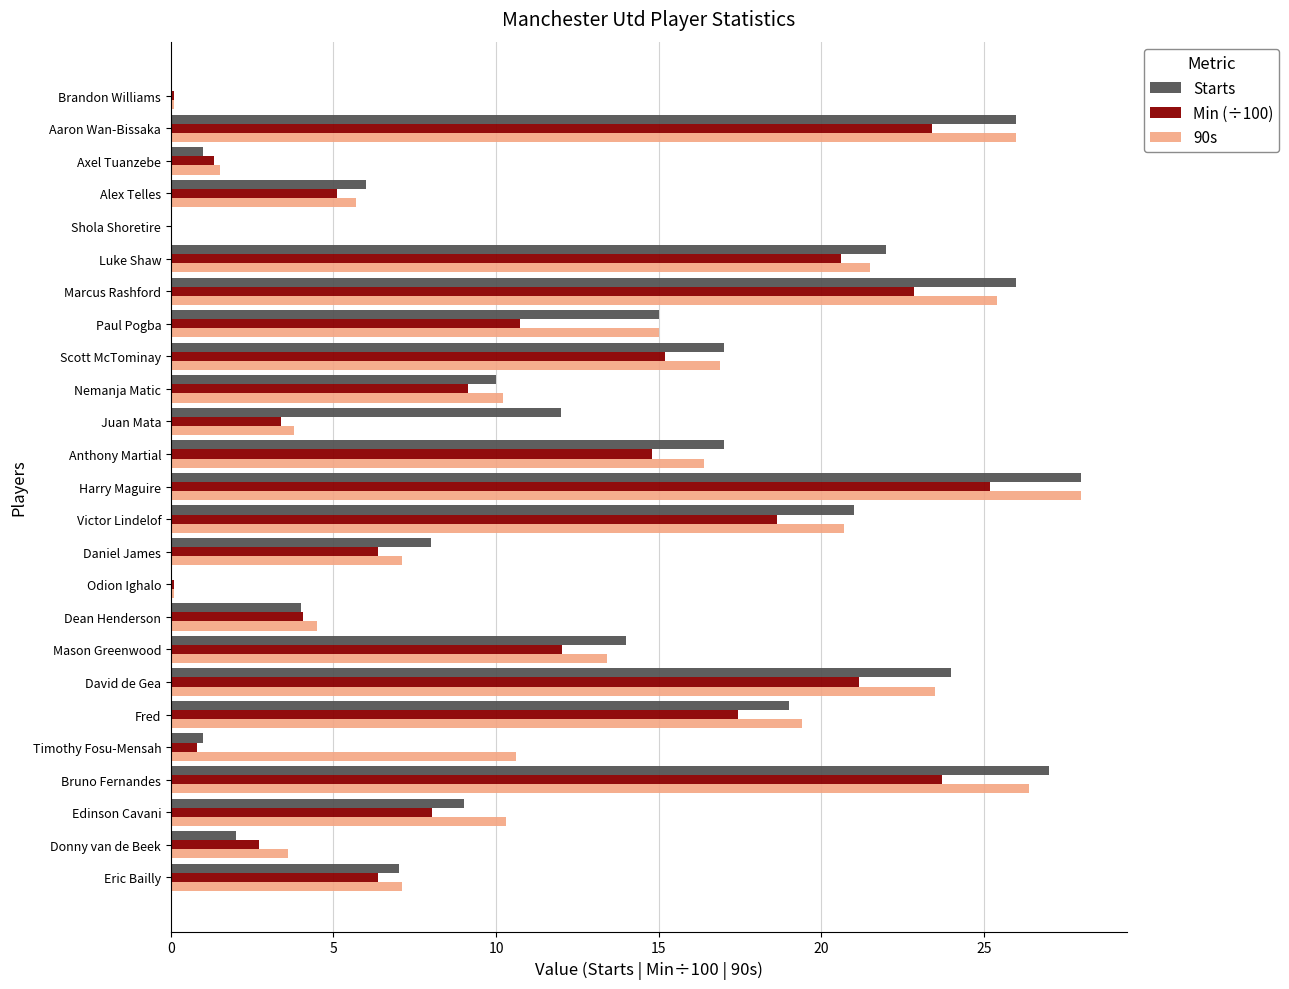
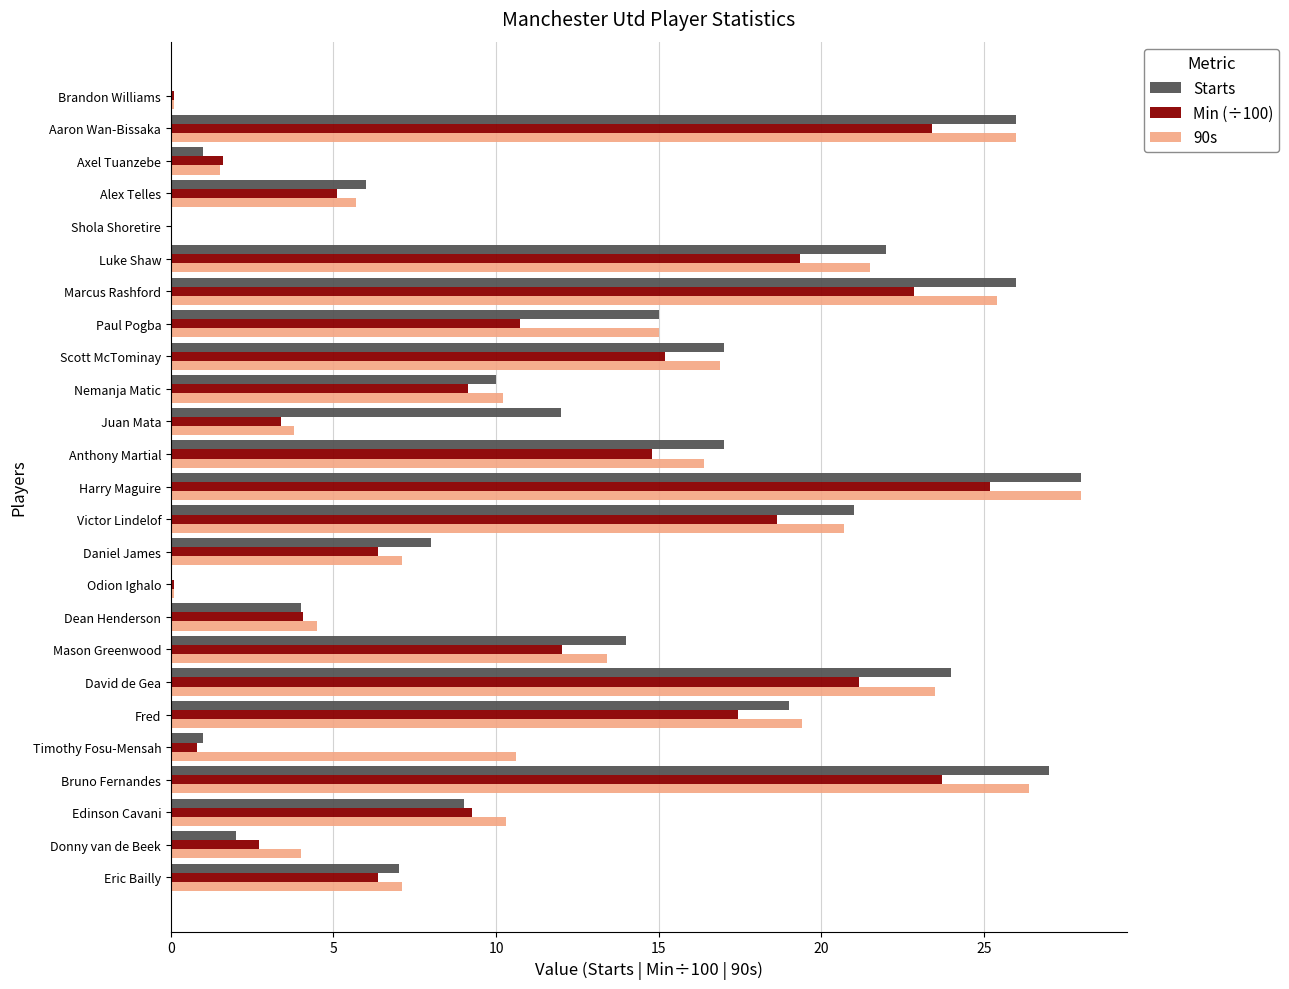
  {
    "Starts": {
      "Brandon Williams": 0.0,
      "Aaron Wan-Bissaka": 26.0,
      "Axel Tuanzebe": 1.0,
      "Alex Telles": 6.0,
      "Shola Shoretire": 0.0,
      "Luke Shaw": 22.0,
      "Marcus Rashford": 26.0,
      "Paul Pogba": 15.0,
      "Scott McTominay": 17.0,
      "Nemanja Matic": 10.0,
      "Juan Mata": 12.0,
      "Anthony Martial": 17.0,
      "Harry Maguire": 28.0,
      "Victor Lindelof": 21.0,
      "Daniel James": 8.0,
      "Odion Ighalo": 0.0,
      "Dean Henderson": 4.0,
      "Mason Greenwood": 14.0,
      "David de Gea": 24.0,
      "Fred": 19.0,
      "Timothy Fosu-Mensah": 1.0,
      "Bruno Fernandes": 27.0,
      "Edinson Cavani": 9.0,
      "Donny van de Beek": 2.0,
      "Eric Bailly": 7.0
    },
    "Min (÷100)": {
      "Brandon Williams": 0.1,
      "Aaron Wan-Bissaka": 23.4,
-     "Axel Tuanzebe": 1.3,
+     "Axel Tuanzebe": 1.6,
      "Alex Telles": 5.1,
-     "Luke Shaw": 20.6,
+     "Luke Shaw": 19.3,
      "Marcus Rashford": 22.9,
      "Paul Pogba": 10.7,
      "Scott McTominay": 15.2,
      "Nemanja Matic": 9.2,
      "Juan Mata": 3.4,
      "Anthony Martial": 14.8,
      "Harry Maguire": 25.2,
      "Victor Lindelof": 18.7,
      "Daniel James": 6.4,
      "Odion Ighalo": 0.1,
      "Dean Henderson": 4.1,
      "Mason Greenwood": 12.0,
      "David de Gea": 21.2,
      "Fred": 17.5,
      "Timothy Fosu-Mensah": 0.8,
      "Bruno Fernandes": 23.7,
-     "Edinson Cavani": 8.0,
+     "Edinson Cavani": 9.3,
      "Donny van de Beek": 2.7,
      "Eric Bailly": 6.4
    },
    "90s": {
      "Brandon Williams": 0.1,
      "Aaron Wan-Bissaka": 26.0,
      "Axel Tuanzebe": 1.5,
      "Alex Telles": 5.7,
      "Shola Shoretire": 0.0,
      "Luke Shaw": 21.5,
      "Marcus Rashford": 25.4,
      "Paul Pogba": 15.0,
      "Scott McTominay": 16.9,
      "Nemanja Matic": 10.2,
      "Juan Mata": 3.8,
      "Anthony Martial": 16.4,
      "Harry Maguire": 28.0,
      "Victor Lindelof": 20.7,
      "Daniel James": 7.1,
      "Odion Ighalo": 0.1,
      "Dean Henderson": 4.5,
      "Mason Greenwood": 13.4,
      "David de Gea": 23.5,
      "Fred": 19.4,
      "Timothy Fosu-Mensah": 10.6,
      "Bruno Fernandes": 26.4,
      "Edinson Cavani": 10.3,
-     "Donny van de Beek": 3.6,
+     "Donny van de Beek": 4.0,
      "Eric Bailly": 7.1
    }
  }
